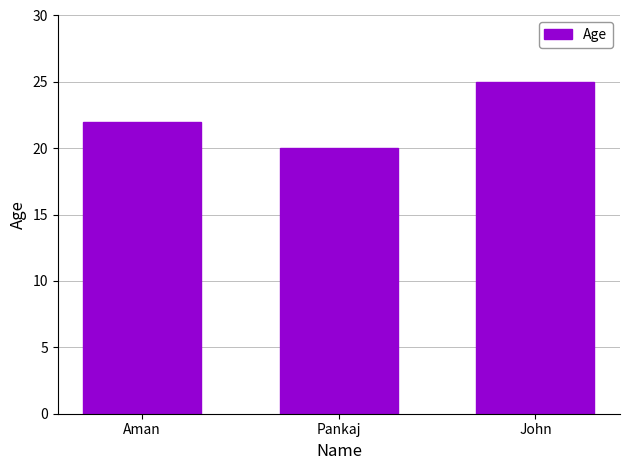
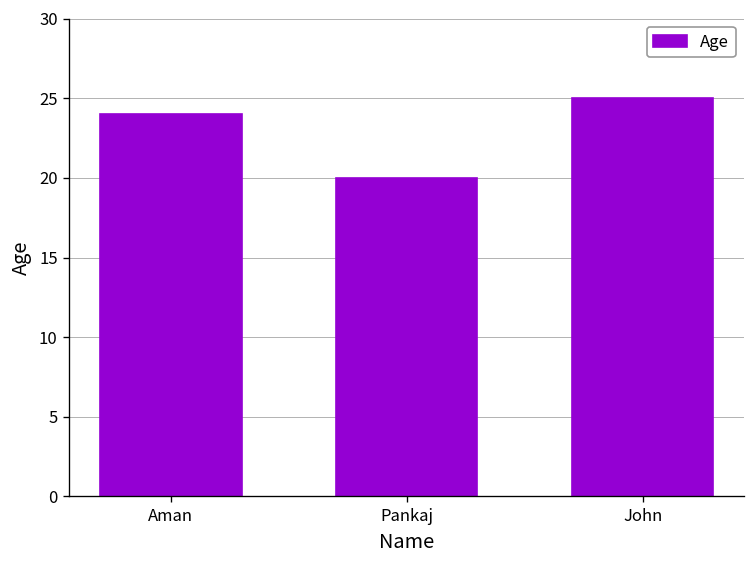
  {
-   "Aman": 22,
+   "Aman": 24,
    "Pankaj": 20,
    "John": 25
  }
